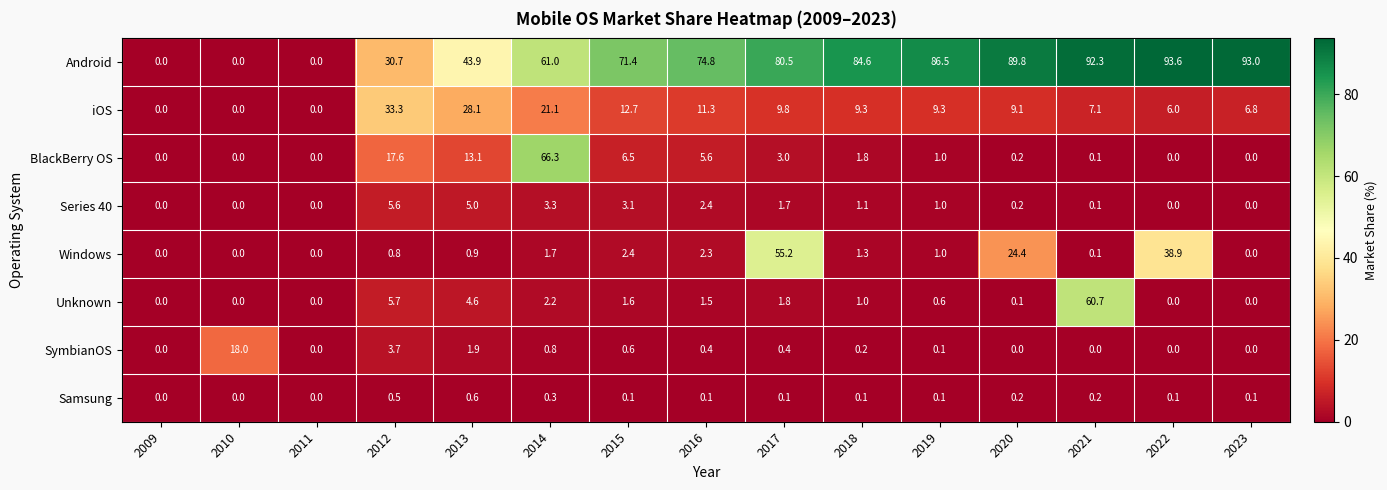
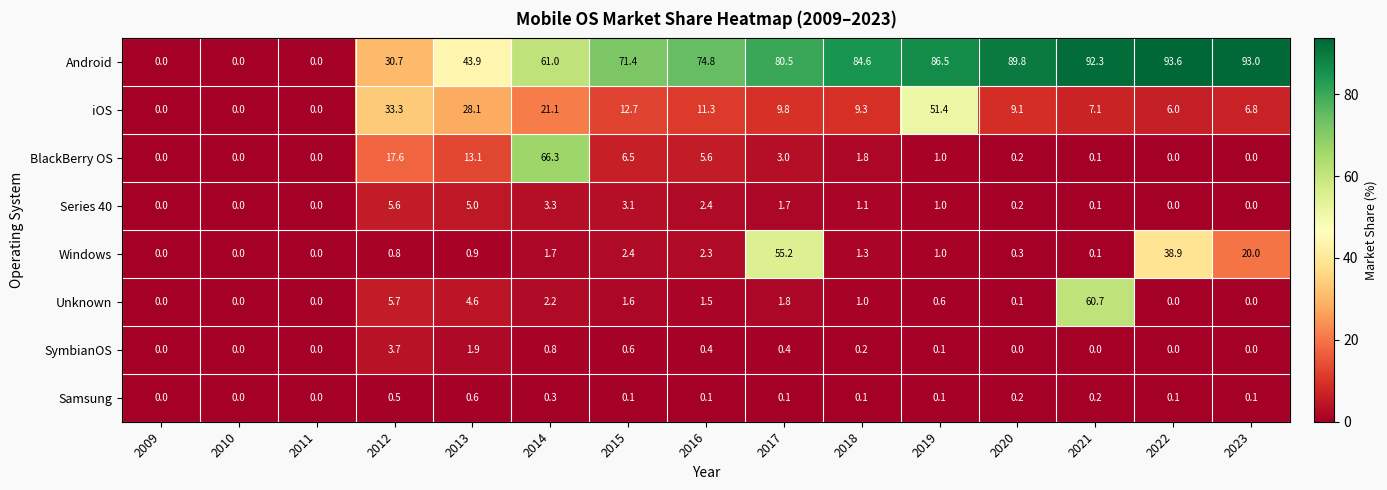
  {
    "Android": {
      "2009": 0.0,
      "2010": 0.0,
      "2011": 0.0,
      "2012": 30.7,
      "2013": 43.9,
      "2014": 61.0,
      "2015": 71.4,
      "2016": 74.8,
      "2017": 80.5,
      "2018": 84.6,
      "2019": 86.5,
      "2020": 89.8,
      "2021": 92.3,
      "2022": 93.6,
      "2023": 93.0
    },
    "iOS": {
      "2009": 0.0,
      "2010": 0.0,
      "2011": 0.0,
      "2012": 33.3,
      "2013": 28.1,
      "2014": 21.1,
      "2015": 12.7,
      "2016": 11.3,
      "2017": 9.8,
      "2018": 9.3,
-     "2019": 9.3,
+     "2019": 51.4,
      "2020": 9.1,
      "2021": 7.1,
      "2022": 6.0,
      "2023": 6.8
    },
    "BlackBerry OS": {
      "2009": 0.0,
      "2010": 0.0,
      "2011": 0.0,
      "2012": 17.6,
      "2013": 13.1,
      "2014": 66.3,
      "2015": 6.5,
      "2016": 5.6,
      "2017": 3.0,
      "2018": 1.8,
      "2019": 1.0,
      "2020": 0.2,
      "2021": 0.1,
      "2022": 0.0,
      "2023": 0.0
    },
    "Series 40": {
      "2009": 0.0,
      "2010": 0.0,
      "2011": 0.0,
      "2012": 5.6,
      "2013": 5.0,
      "2014": 3.3,
      "2015": 3.1,
      "2016": 2.4,
      "2017": 1.7,
      "2018": 1.1,
      "2019": 1.0,
      "2020": 0.2,
      "2021": 0.1,
      "2022": 0.0,
      "2023": 0.0
    },
    "Windows": {
      "2009": 0.0,
      "2010": 0.0,
      "2011": 0.0,
      "2012": 0.8,
      "2013": 0.9,
      "2014": 1.7,
      "2015": 2.4,
      "2016": 2.3,
      "2017": 55.2,
      "2018": 1.3,
      "2019": 1.0,
-     "2020": 24.4,
+     "2020": 0.3,
      "2021": 0.1,
      "2022": 38.9,
-     "2023": 0.0
+     "2023": 20.0
    },
    "Unknown": {
      "2009": 0.0,
      "2010": 0.0,
      "2011": 0.0,
      "2012": 5.7,
      "2013": 4.6,
      "2014": 2.2,
      "2015": 1.6,
      "2016": 1.5,
      "2017": 1.8,
      "2018": 1.0,
      "2019": 0.6,
      "2020": 0.1,
      "2021": 60.7,
      "2022": 0.0,
      "2023": 0.0
    },
    "SymbianOS": {
      "2009": 0.0,
-     "2010": 18.0,
+     "2010": 0.0,
      "2011": 0.0,
      "2012": 3.7,
      "2013": 1.9,
      "2014": 0.8,
      "2015": 0.6,
      "2016": 0.4,
      "2017": 0.4,
      "2018": 0.2,
      "2019": 0.1,
      "2020": 0.0,
      "2021": 0.0,
      "2022": 0.0,
      "2023": 0.0
    },
    "Samsung": {
      "2009": 0.0,
      "2010": 0.0,
      "2011": 0.0,
      "2012": 0.5,
      "2013": 0.6,
      "2014": 0.3,
      "2015": 0.1,
      "2016": 0.1,
      "2017": 0.1,
      "2018": 0.1,
      "2019": 0.1,
      "2020": 0.2,
      "2021": 0.2,
      "2022": 0.1,
      "2023": 0.1
    }
  }
